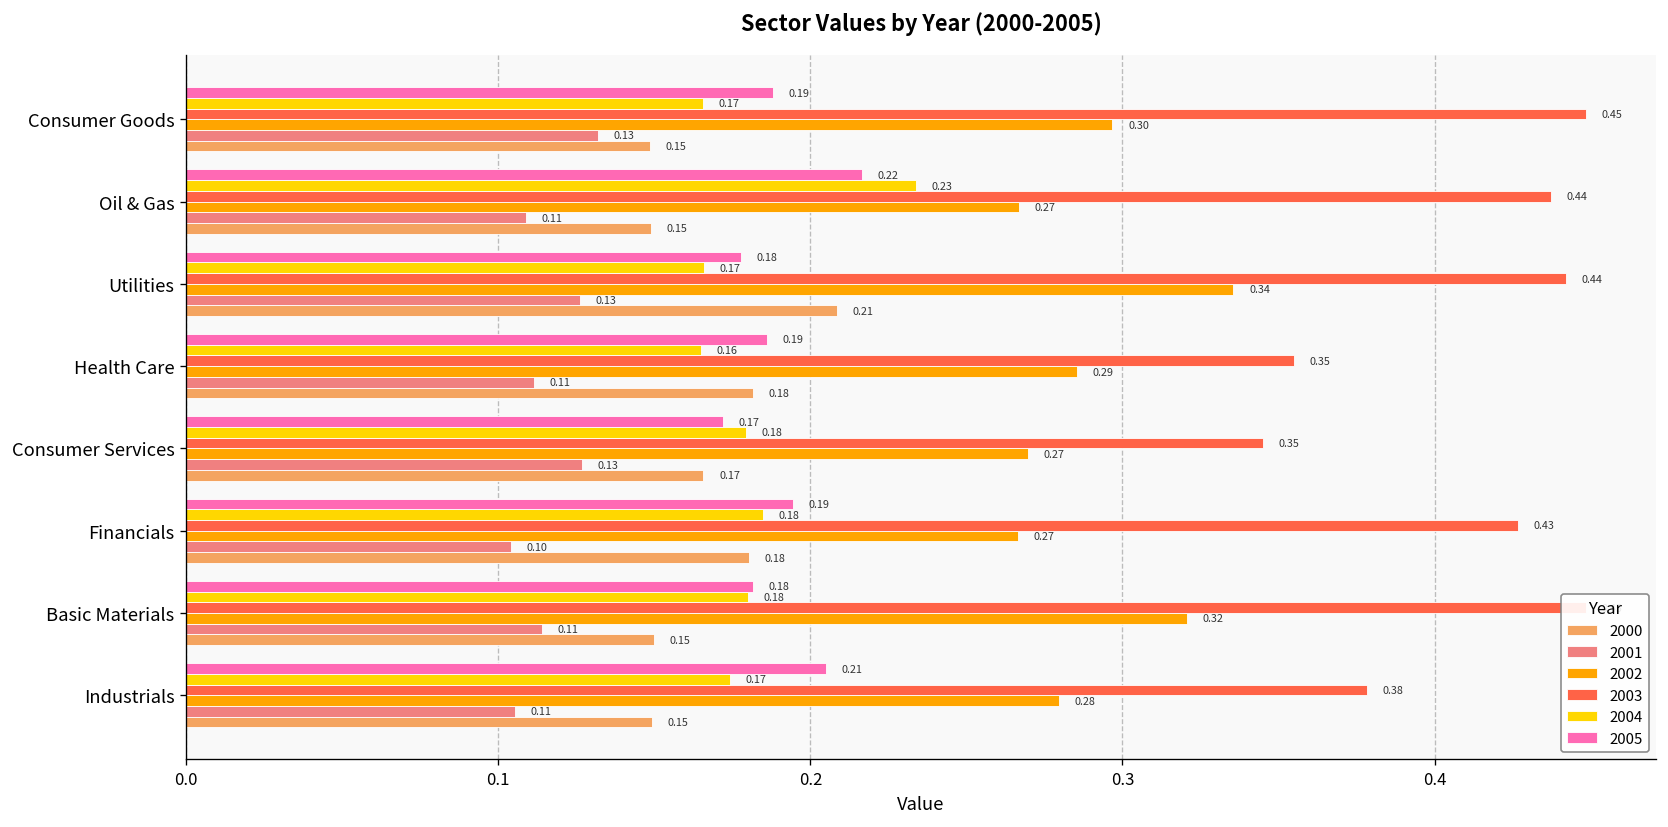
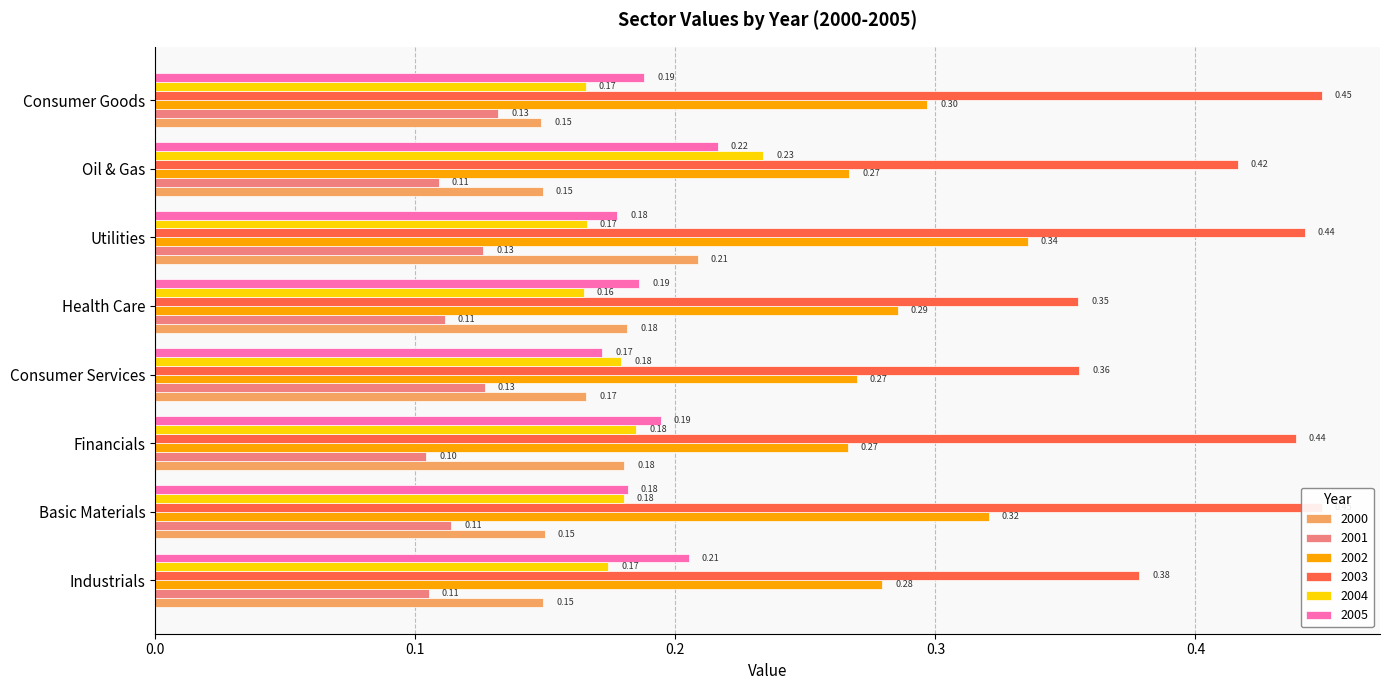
  {
    "2003": {
      "Consumer Goods": 0.45,
-     "Oil & Gas": 0.44,
+     "Oil & Gas": 0.42,
      "Utilities": 0.44,
      "Health Care": 0.35,
-     "Consumer Services": 0.35,
-     "Financials": 0.43,
+     "Consumer Services": 0.36,
+     "Financials": 0.44,
      "Industrials": 0.38
    }
  }
